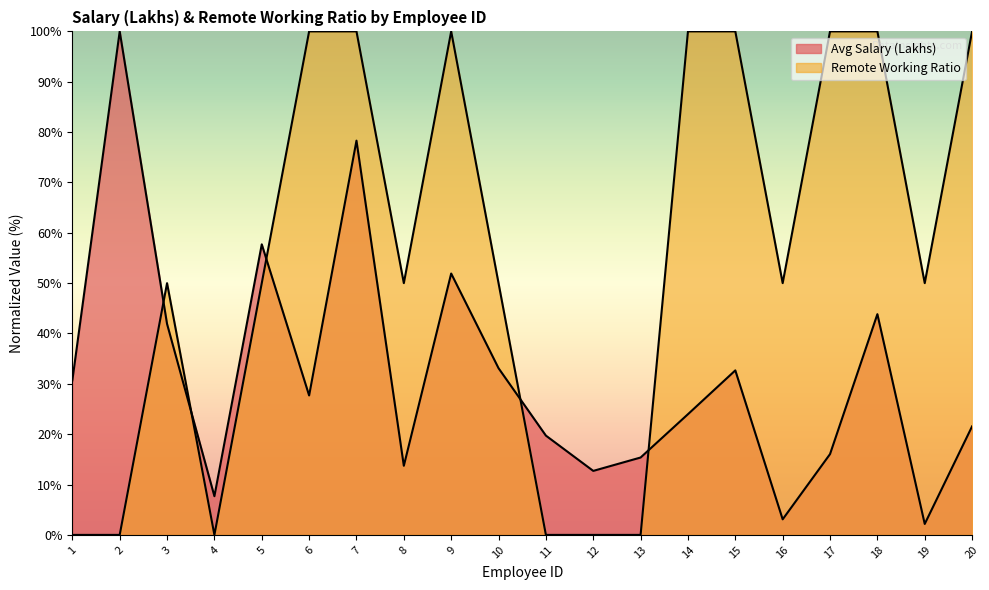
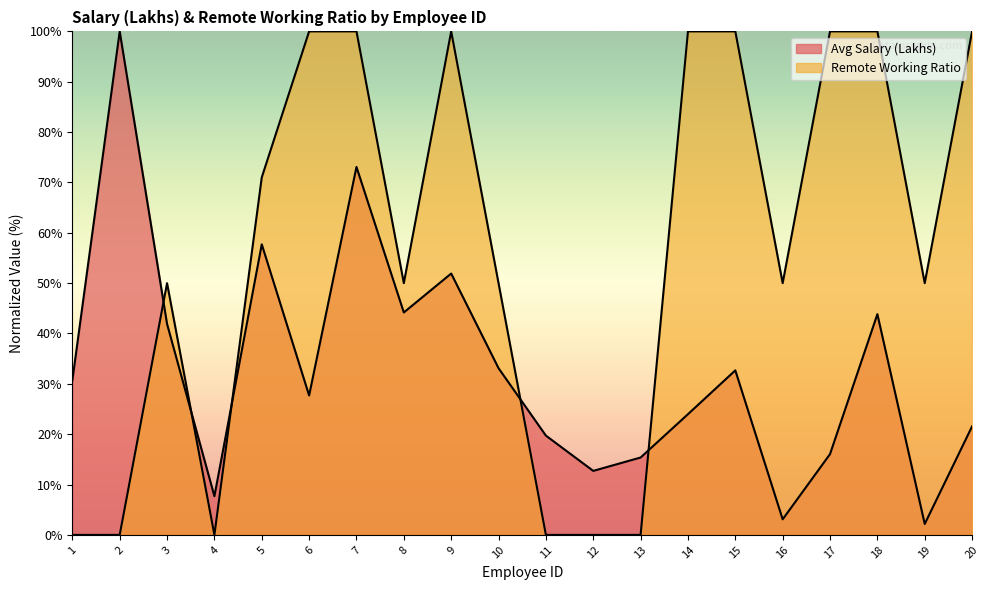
  {
    "Avg Salary (Lakhs)": {
      "1": "31%",
      "2": "100%",
      "3": "42%",
      "4": "8%",
      "5": "58%",
      "6": "28%",
-     "7": "78%",
-     "8": "14%",
+     "7": "73%",
+     "8": "44%",
      "9": "52%",
      "10": "33%",
      "11": "20%",
      "12": "13%",
      "13": "15%",
      "14": "24%",
      "15": "33%",
      "16": "3%",
      "17": "16%",
      "18": "44%",
      "19": "2%",
      "20": "22%"
    },
    "Remote Working Ratio": {
      "1": "0%",
      "2": "0%",
      "3": "50%",
      "4": "0%",
-     "5": "50%",
+     "5": "71%",
      "6": "100%",
      "7": "100%",
      "8": "50%",
      "9": "100%",
      "10": "50%",
      "11": "0%",
      "12": "0%",
      "13": "0%",
      "14": "100%",
      "15": "100%",
      "16": "50%",
      "17": "100%",
      "18": "100%",
      "19": "50%",
      "20": "100%"
    }
  }
